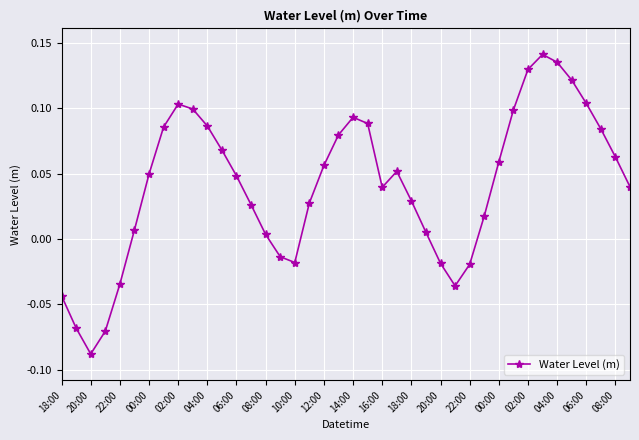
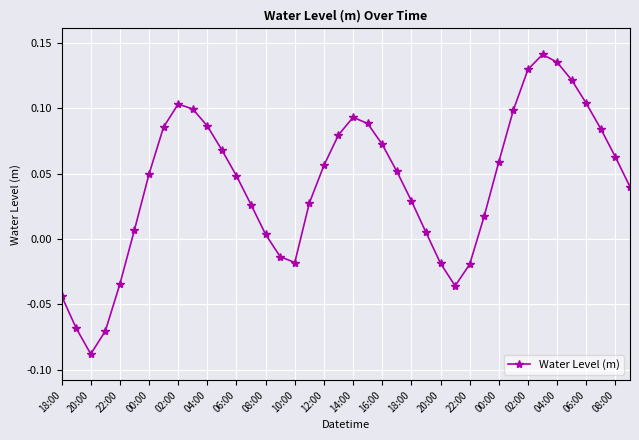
  {
    "10:00": -0.018,
    "12:00": 0.056,
    "14:00": 0.093,
-   "16:00": 0.040
+   "16:00": 0.072
  }
